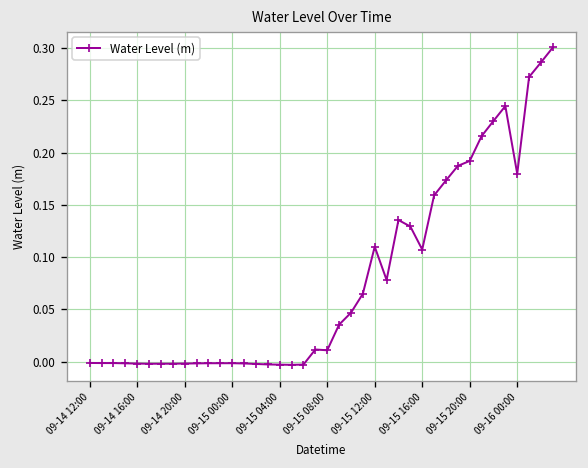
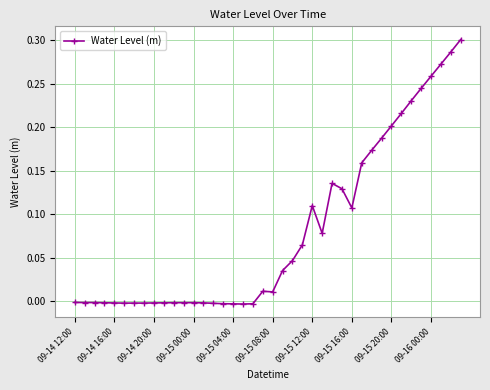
  {
    "09-14 12:00": 0.00,
    "09-14 16:00": 0.00,
    "09-14 20:00": 0.00,
    "09-15 00:00": 0.00,
    "09-15 04:00": 0.00,
    "09-15 08:00": 0.01,
    "09-15 12:00": 0.11,
    "09-15 16:00": 0.11,
-   "09-15 20:00": 0.19,
-   "09-16 00:00": 0.18
+   "09-15 20:00": 0.20,
+   "09-16 00:00": 0.26
  }
